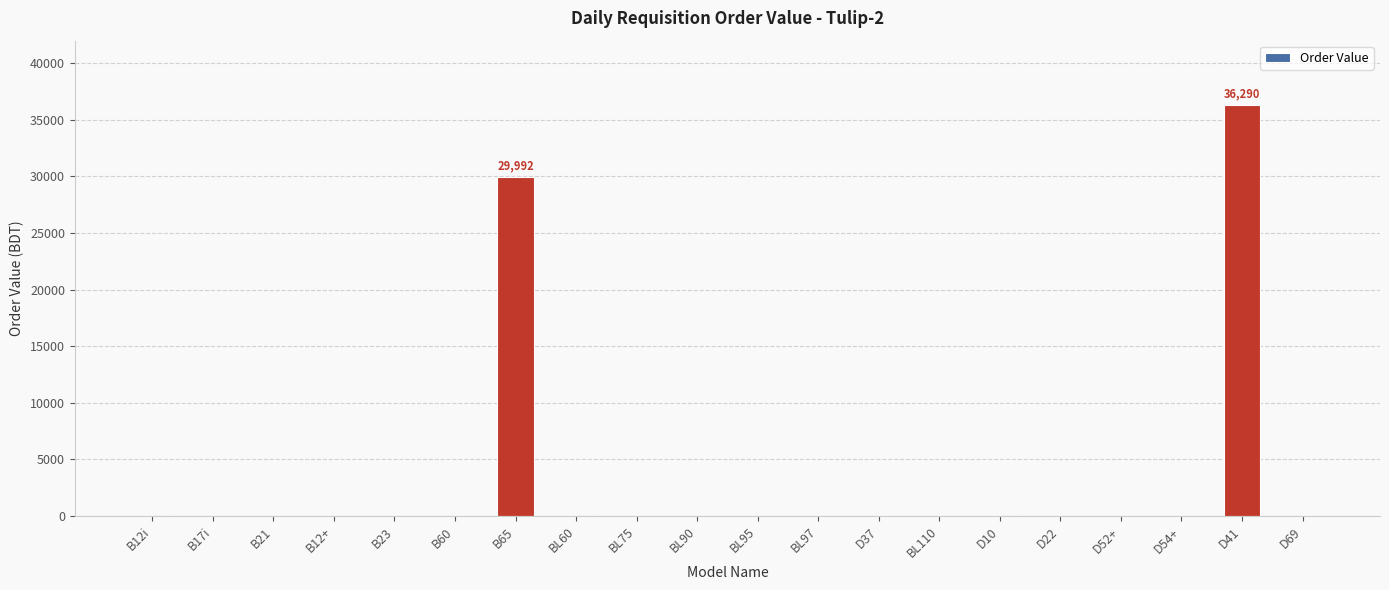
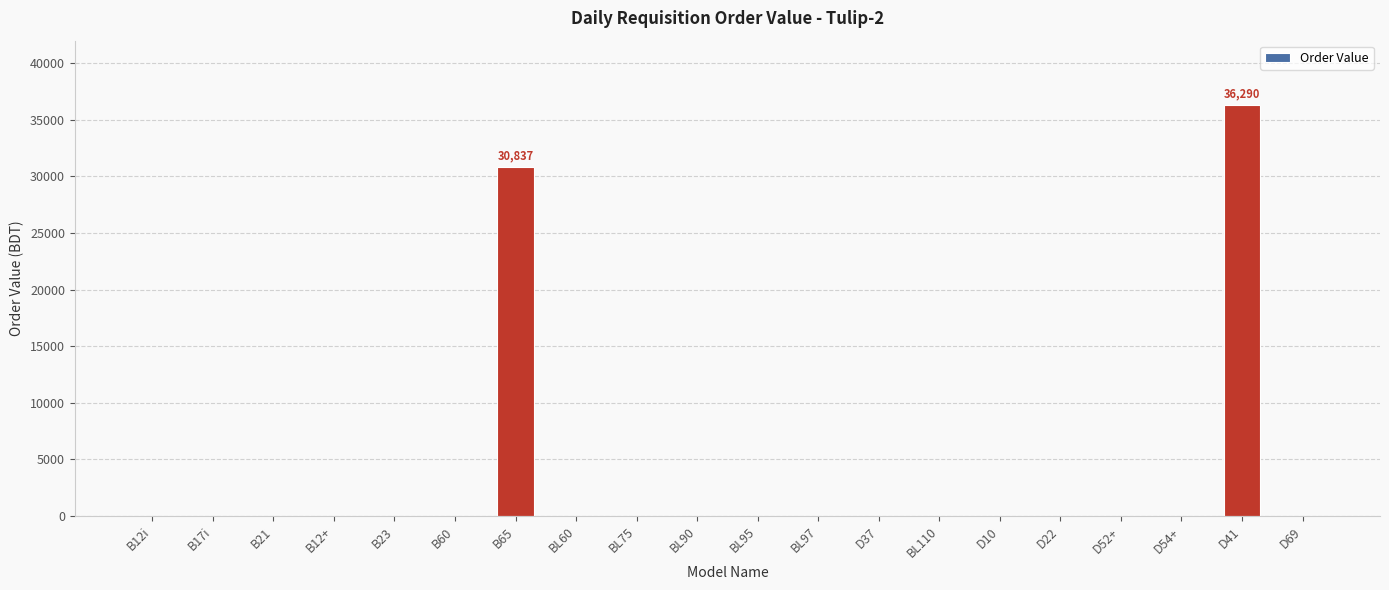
  {
-   "B65": "29,992",
+   "B65": "30,837",
    "D41": "36,290"
  }
